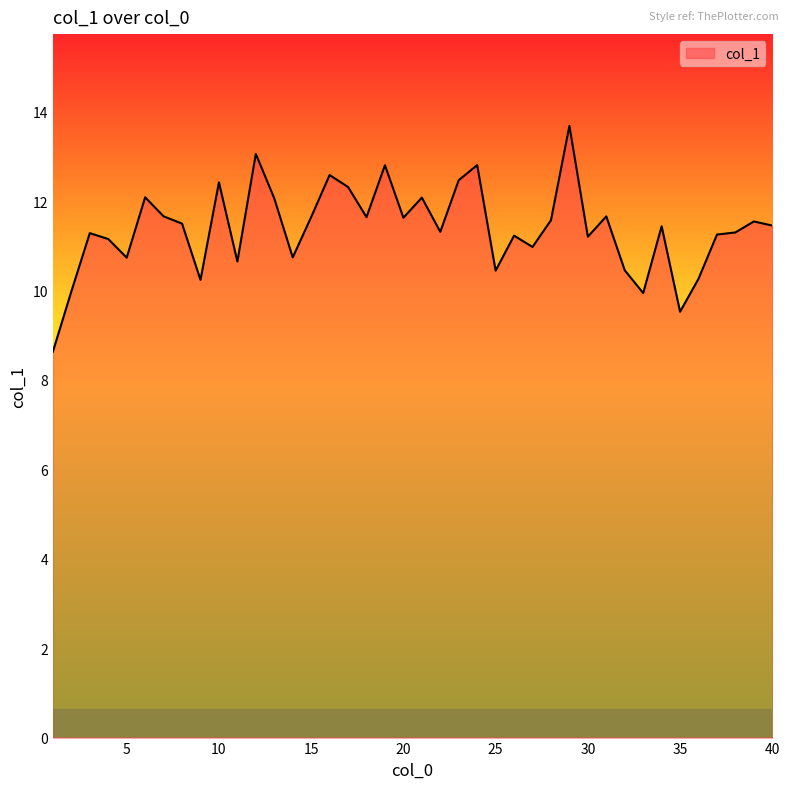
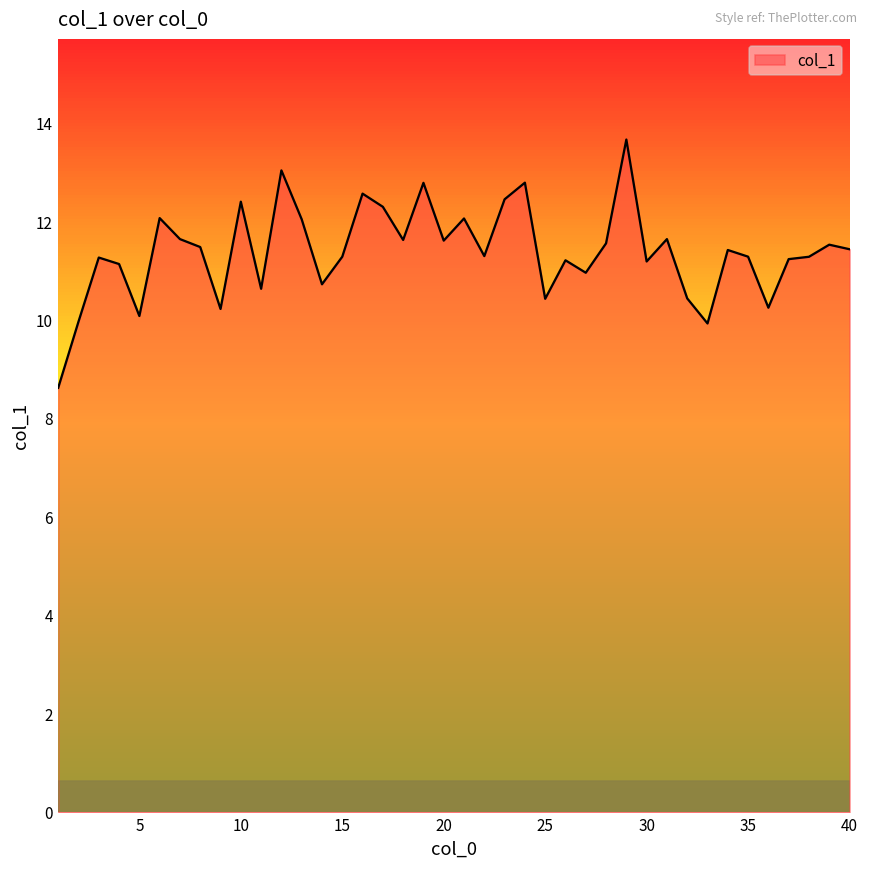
  {
-   "5": 10.7,
+   "5": 10.1,
    "10": 12.4,
-   "15": 11.6,
+   "15": 11.3,
    "20": 11.6,
    "25": 10.4,
    "30": 11.2,
-   "35": 9.5,
+   "35": 11.3,
    "40": 11.5
  }
